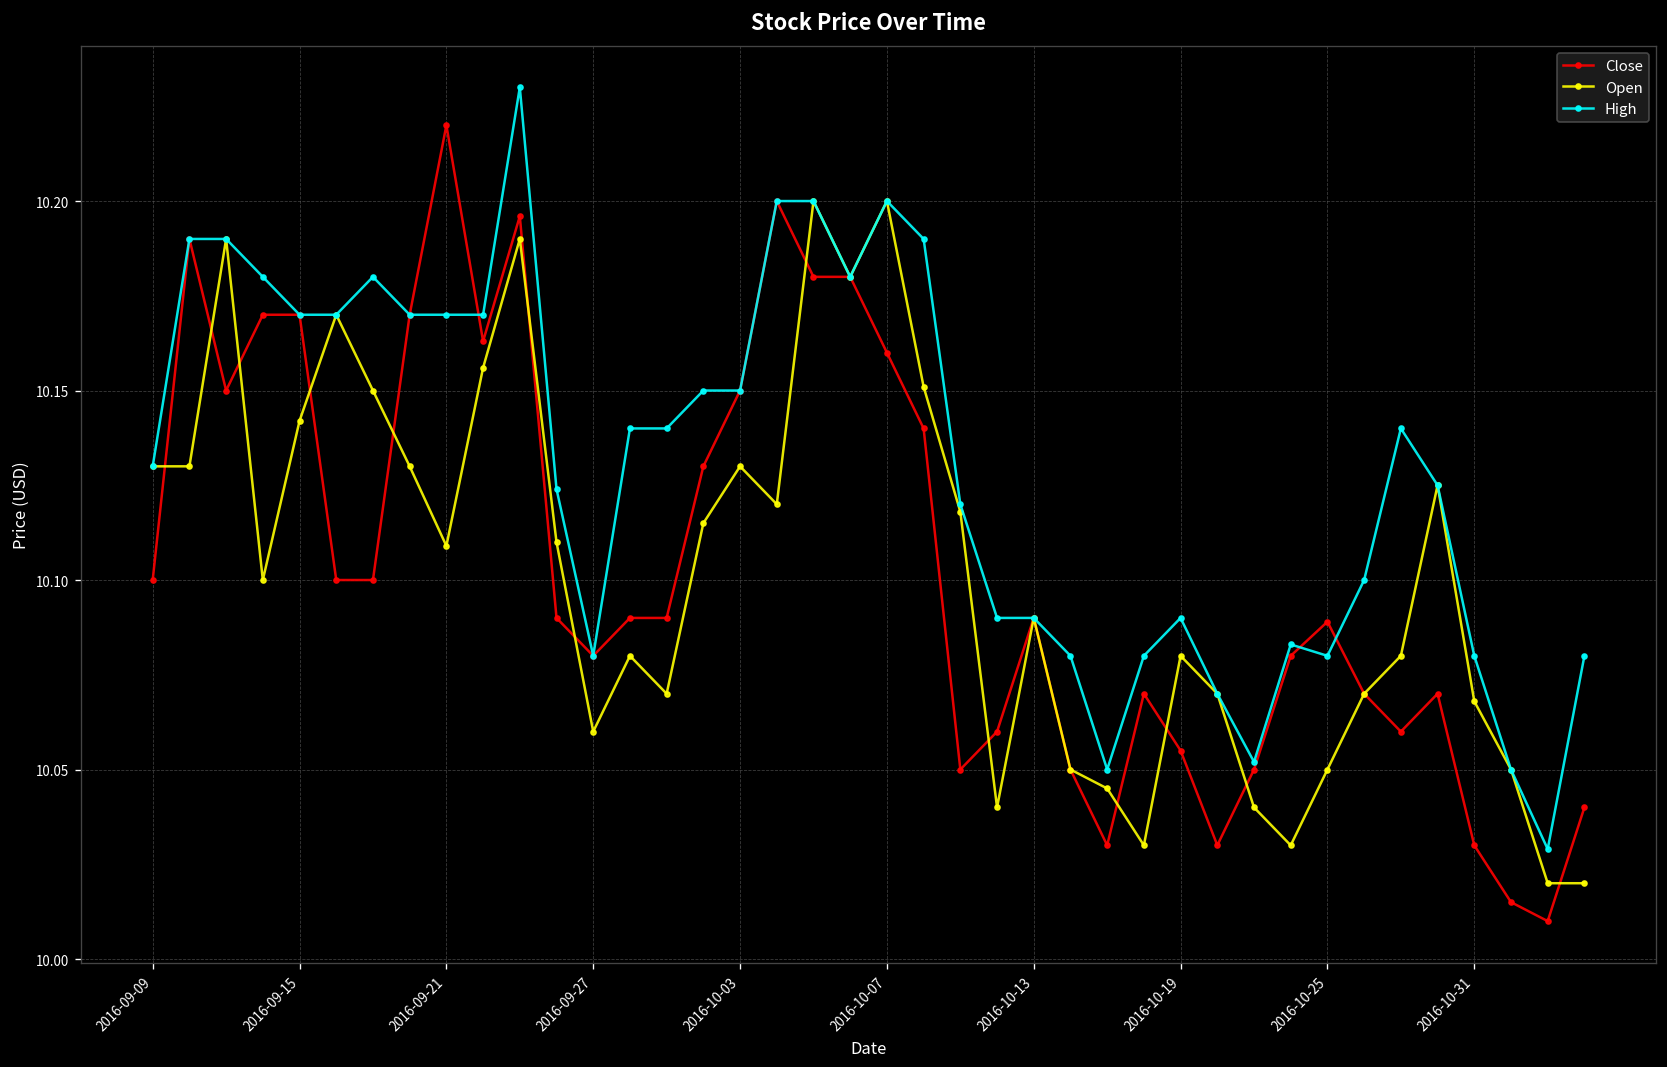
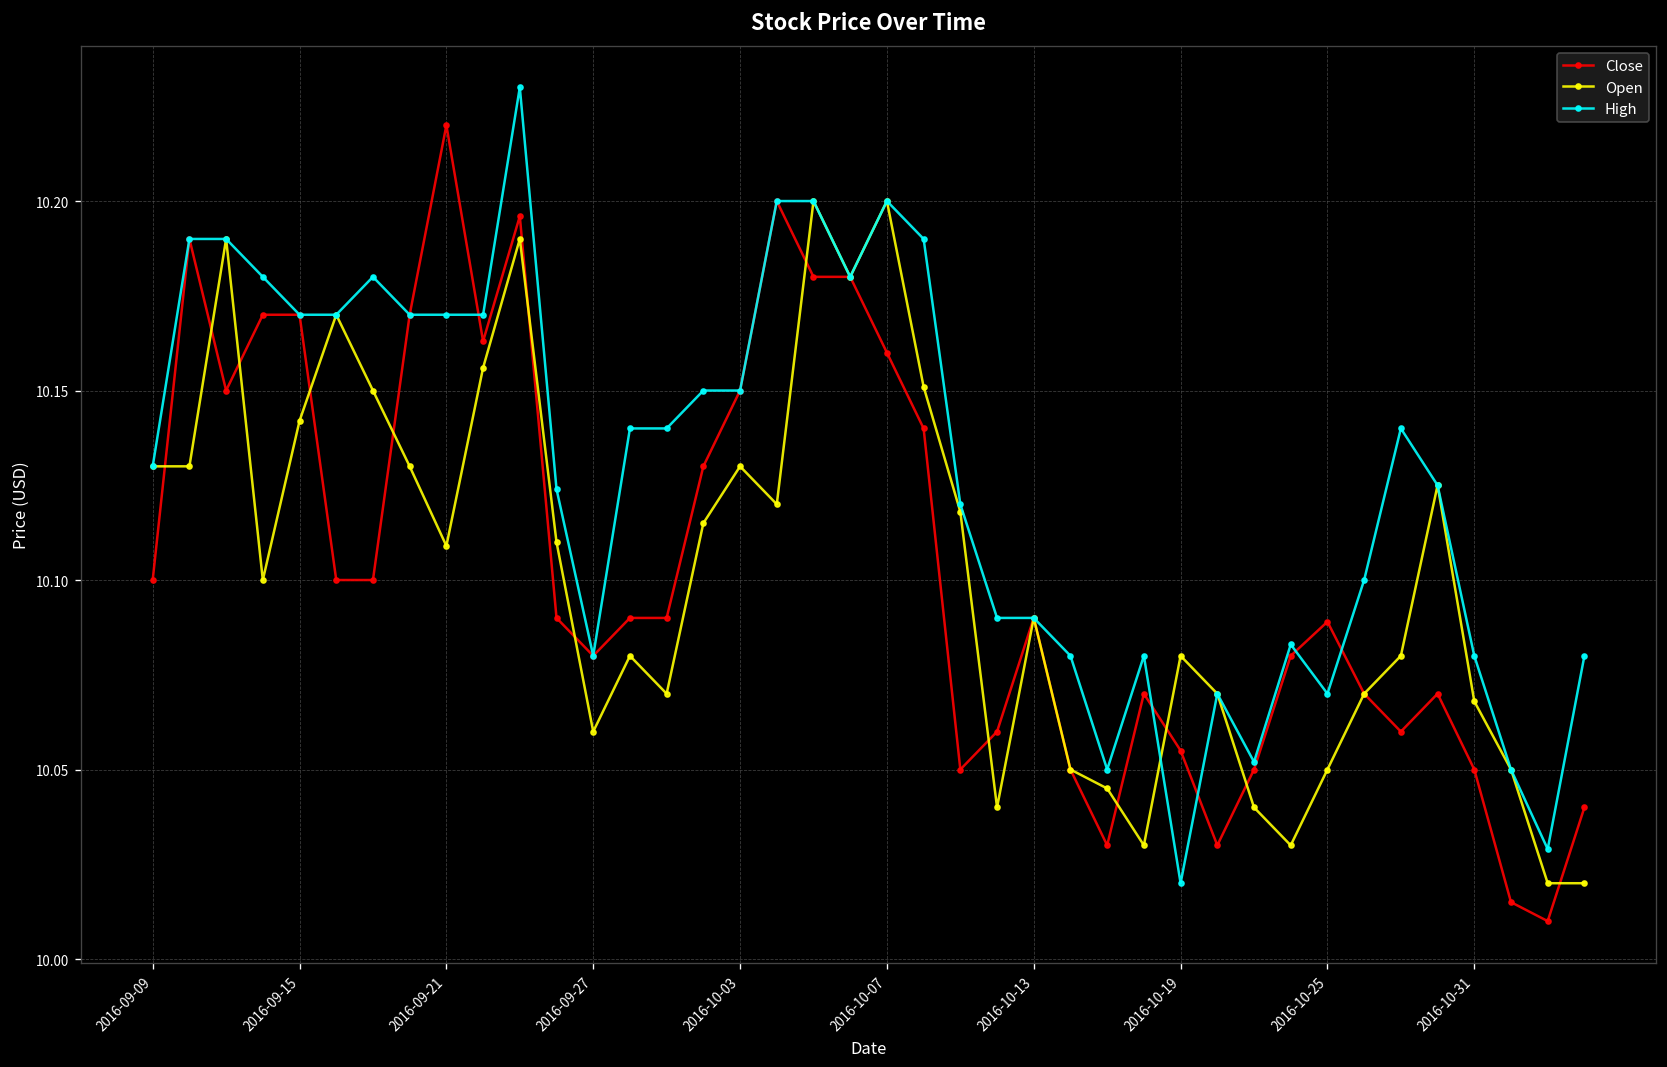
  {
    "Close": {
      "2016-09-09": 10.10,
      "2016-09-21": 10.22,
      "2016-10-07": 10.16,
      "2016-10-19": 10.055,
      "2016-10-25": 10.089,
-     "2016-10-31": 10.03
+     "2016-10-31": 10.05
    },
    "Open": {
      "2016-09-15": 10.142,
      "2016-09-21": 10.109,
      "2016-09-27": 10.06,
      "2016-10-03": 10.13,
      "2016-10-19": 10.08,
      "2016-10-25": 10.05,
      "2016-10-31": 10.068
    },
    "High": {
      "2016-09-21": 10.17,
-     "2016-10-19": 10.09,
-     "2016-10-25": 10.08,
+     "2016-10-19": 10.02,
+     "2016-10-25": 10.07,
      "2016-10-31": 10.08
    }
  }
